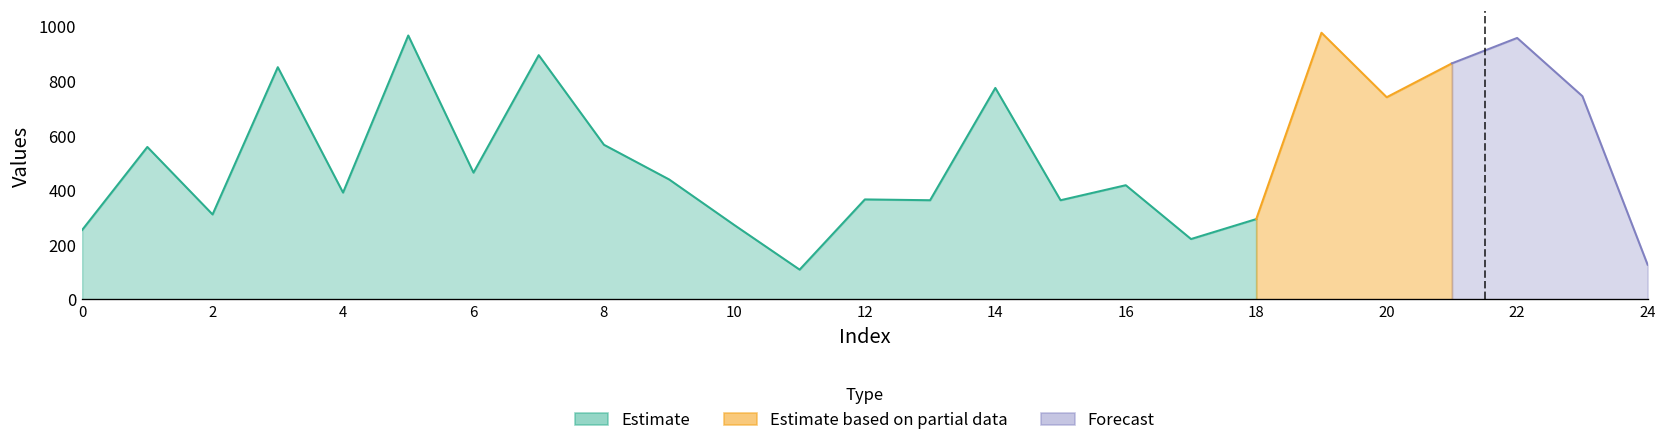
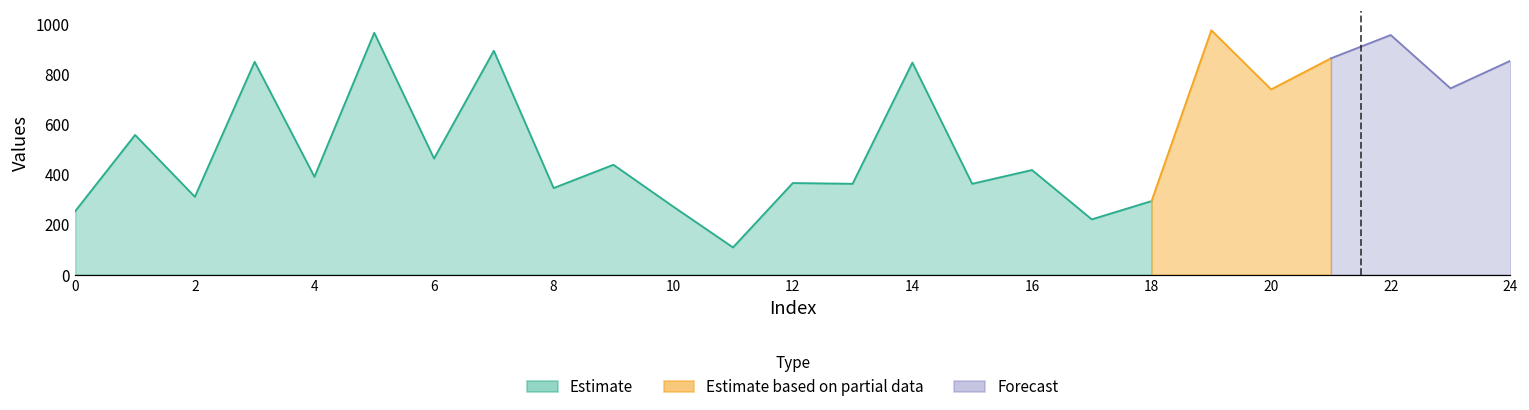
  {
    "Estimate": {
      "0": 250,
      "2": 310,
      "4": 390,
      "6": 460,
-     "8": 570,
+     "8": 350,
      "10": 270,
      "12": 370,
-     "14": 770,
+     "14": 850,
      "16": 420
    },
    "Estimate based on partial data": {
      "20": 740
    },
    "Forecast": {
      "22": 960,
-     "24": 130
+     "24": 850
    }
  }
